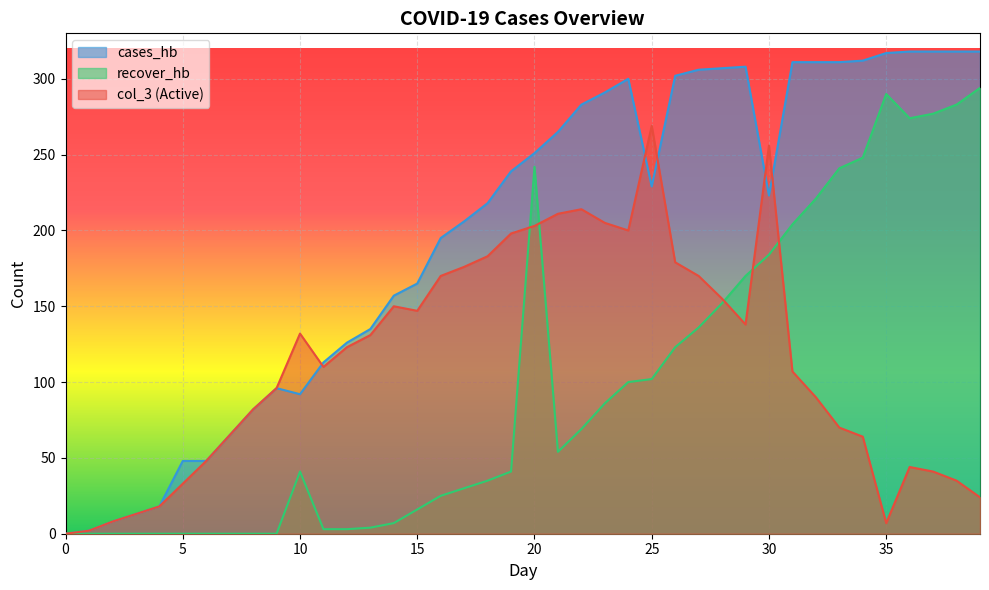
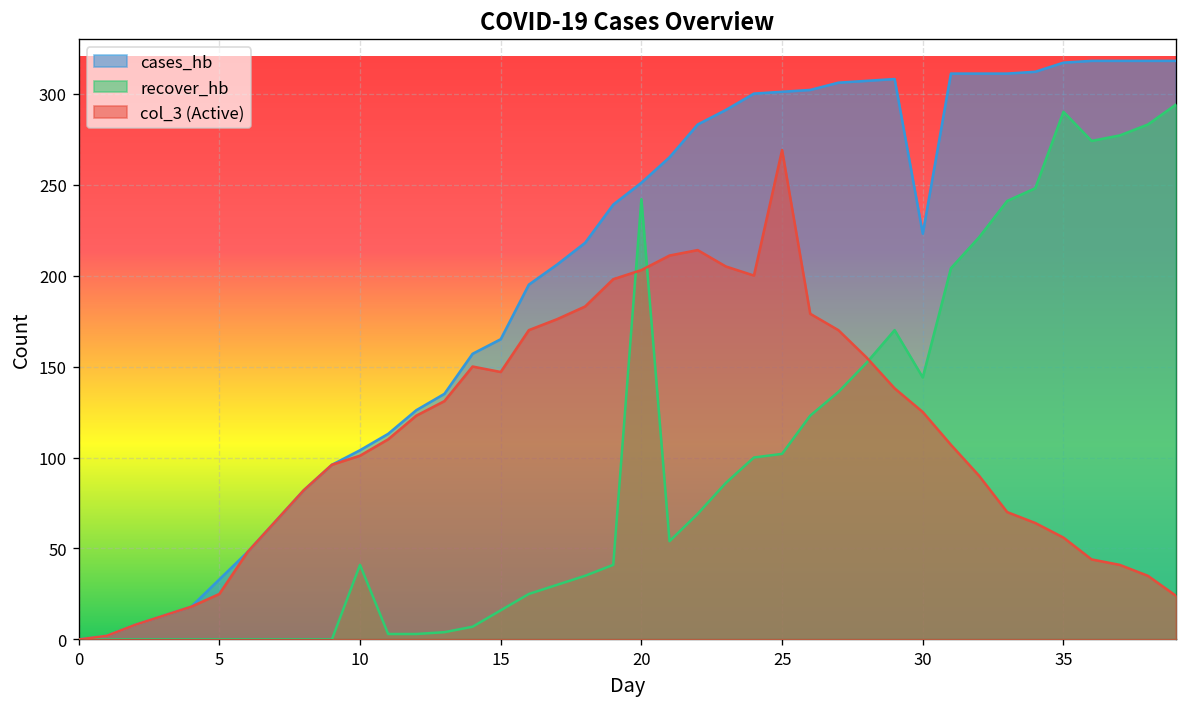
  {
    "cases_hb": {
-     "5": 48,
-     "10": 92,
+     "5": 33,
+     "10": 104,
      "15": 165,
      "20": 251,
-     "25": 229,
+     "25": 301,
      "30": 223,
      "35": 317
    },
    "recover_hb": {
      "5": 0,
      "10": 41,
      "15": 16,
      "20": 242,
      "25": 102,
-     "30": 184,
+     "30": 144,
      "35": 290
    },
    "col_3 (Active)": {
-     "5": 33,
-     "10": 132,
+     "5": 25,
+     "10": 101,
      "15": 147,
      "20": 203,
      "25": 269,
-     "30": 256,
-     "35": 7
+     "30": 125,
+     "35": 56
    }
  }
